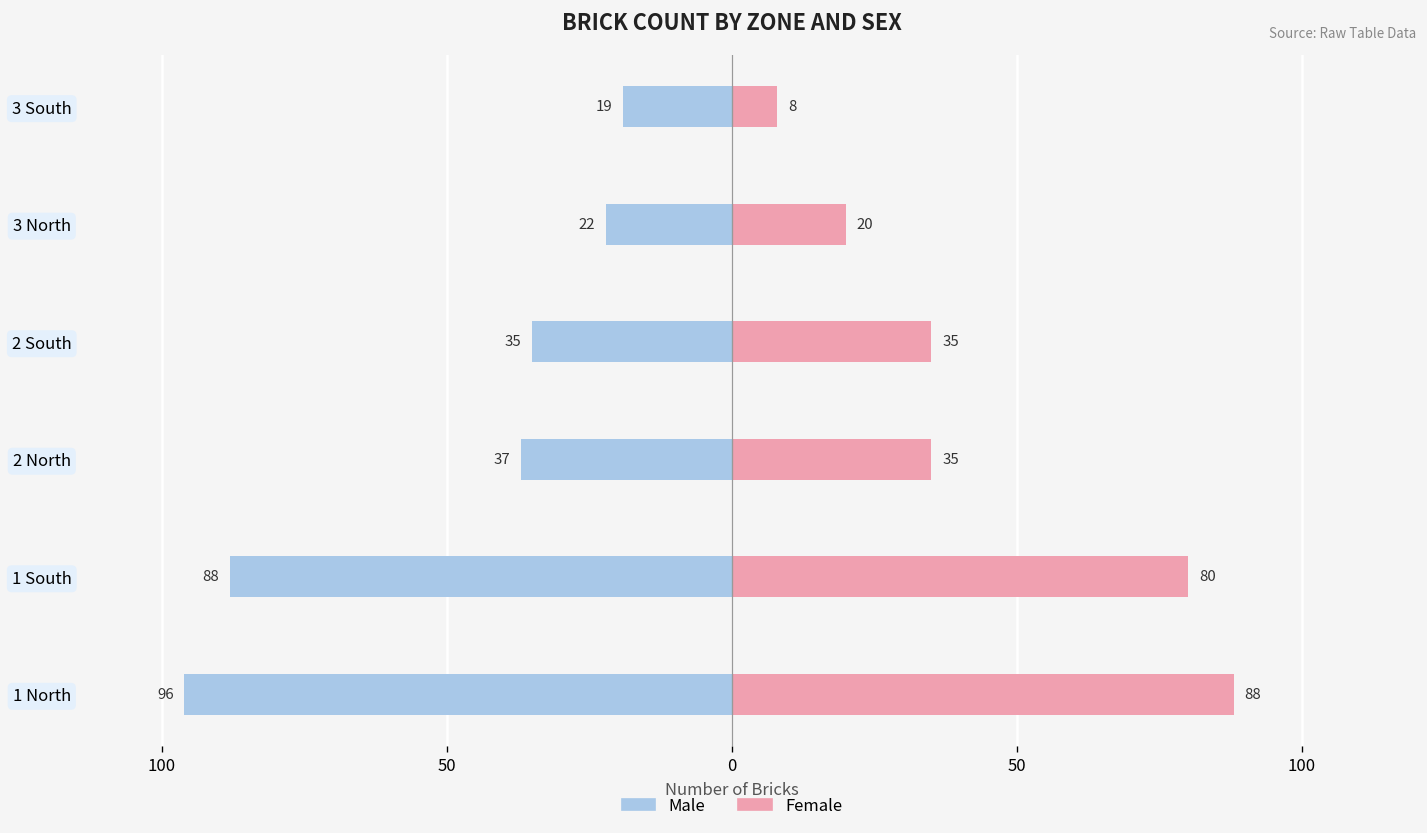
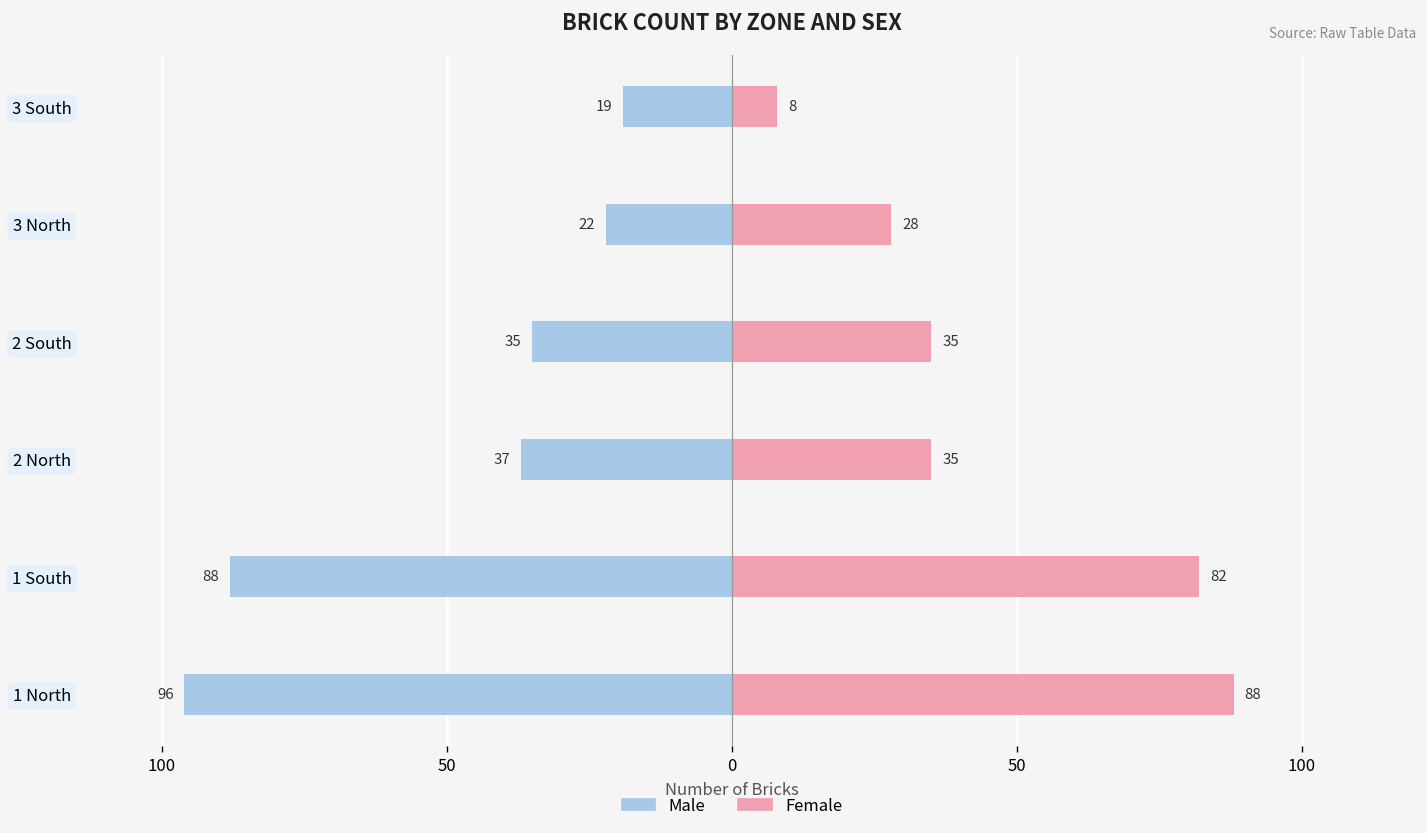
  {
    "Female": {
      "3 South": 8,
-     "3 North": 20,
+     "3 North": 28,
      "2 South": 35,
      "2 North": 35,
-     "1 South": 80,
+     "1 South": 82,
      "1 North": 88
    }
  }
